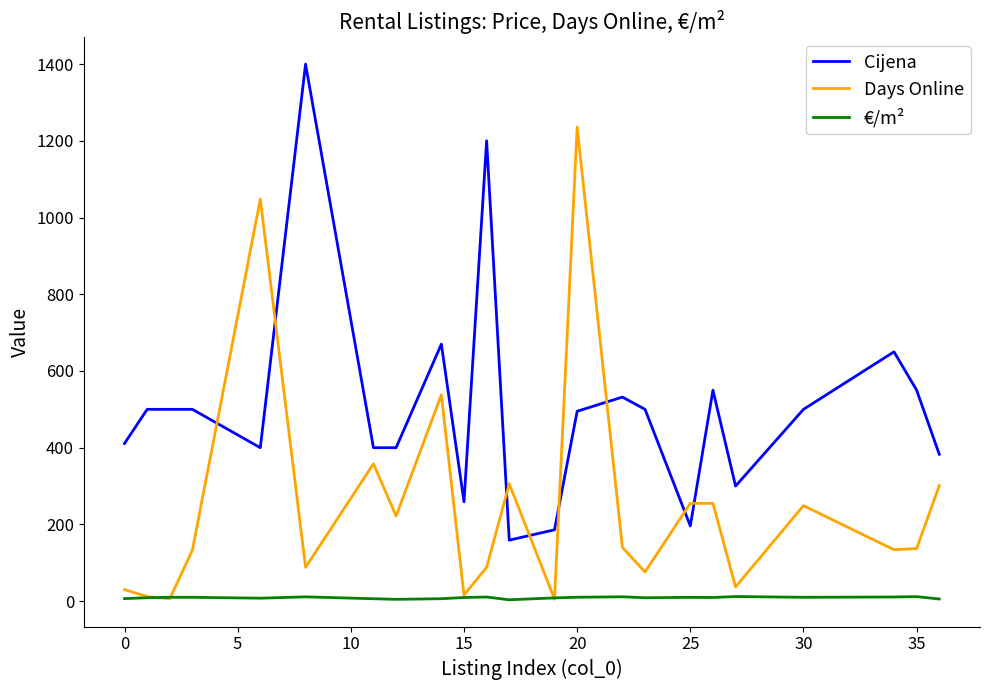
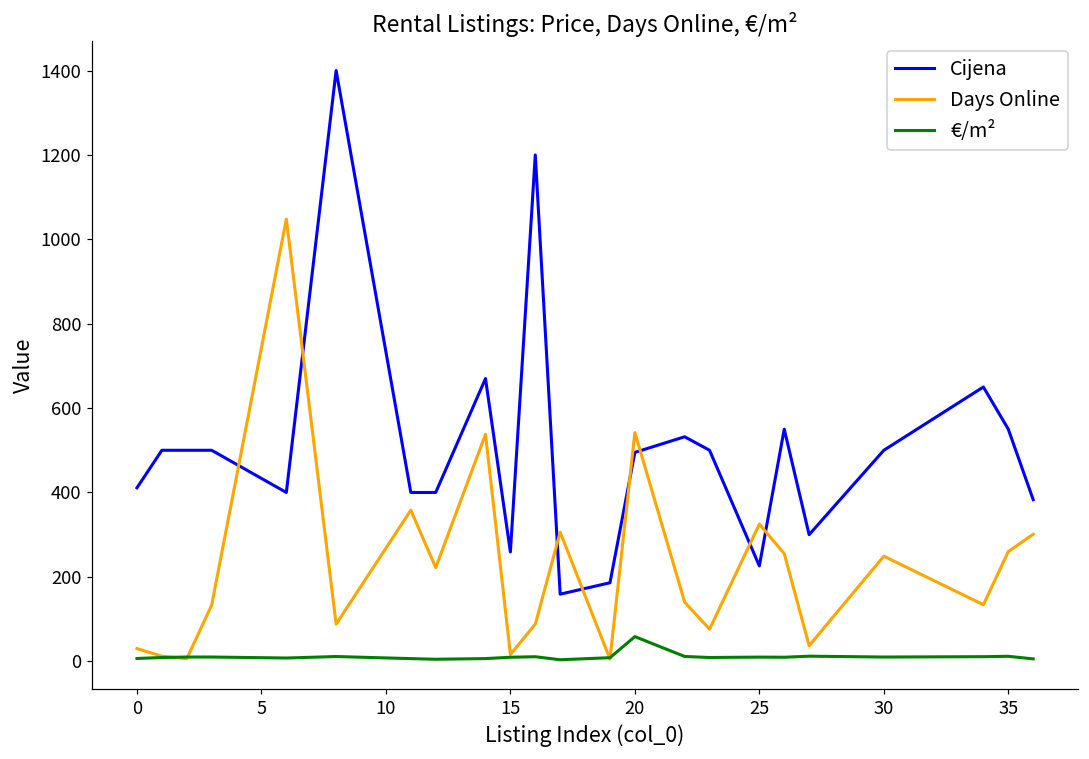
  {
    "Cijena": {
      "0": 410,
      "15": 260,
      "20": 500,
-     "25": 200,
+     "25": 230,
      "30": 500,
      "35": 550
    },
    "Days Online": {
      "0": 30,
-     "20": 1240,
-     "25": 260,
+     "20": 540,
+     "25": 330,
      "30": 250,
-     "35": 140
+     "35": 260
    },
    "€/m²": {
      "0": 10,
-     "20": 10,
+     "20": 60,
      "25": 10,
      "30": 10,
      "35": 10
    }
  }
